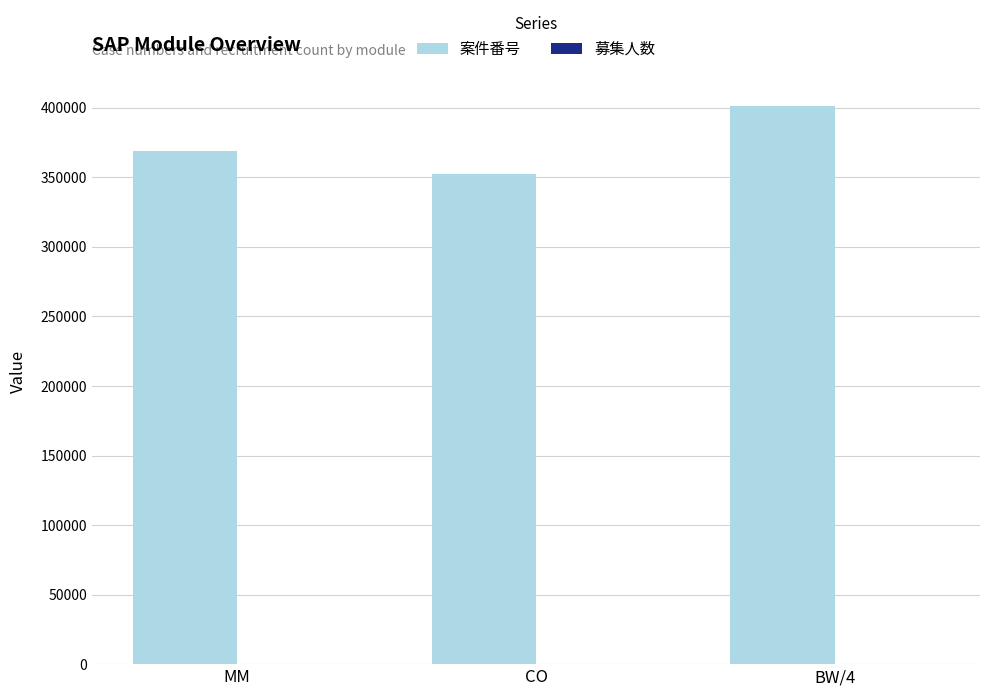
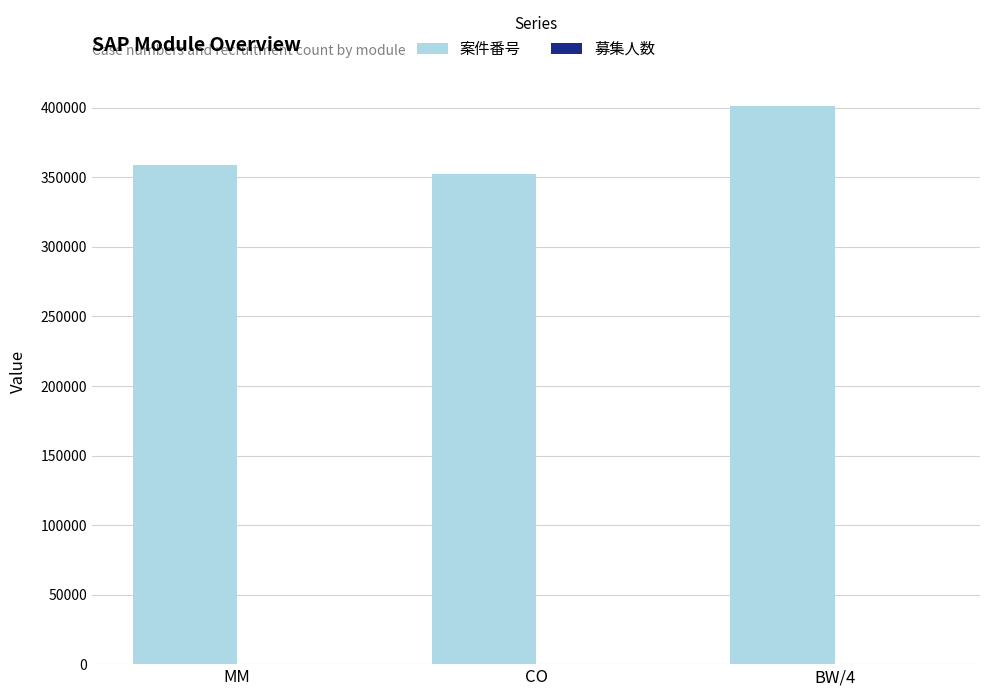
  {
    "案件番号": {
-     "MM": 369000,
+     "MM": 359000,
      "CO": 352000,
      "BW/4": 401000
    }
  }
